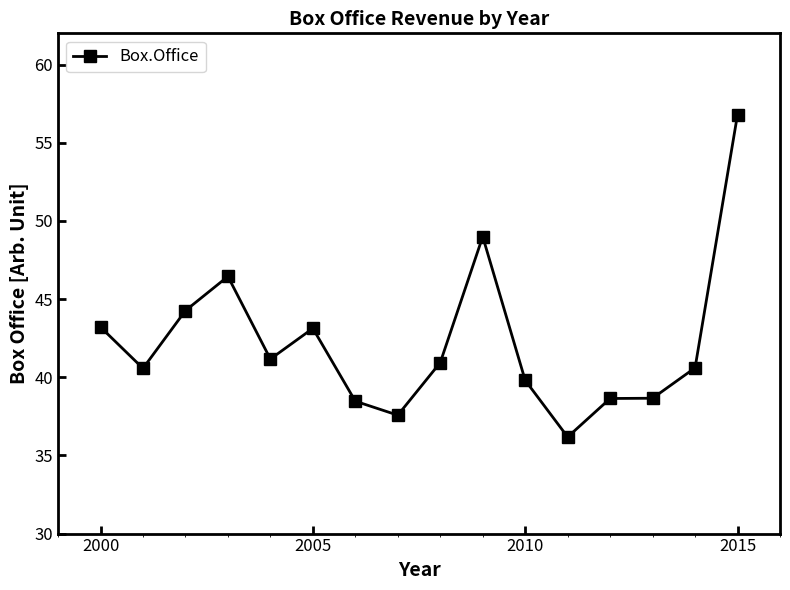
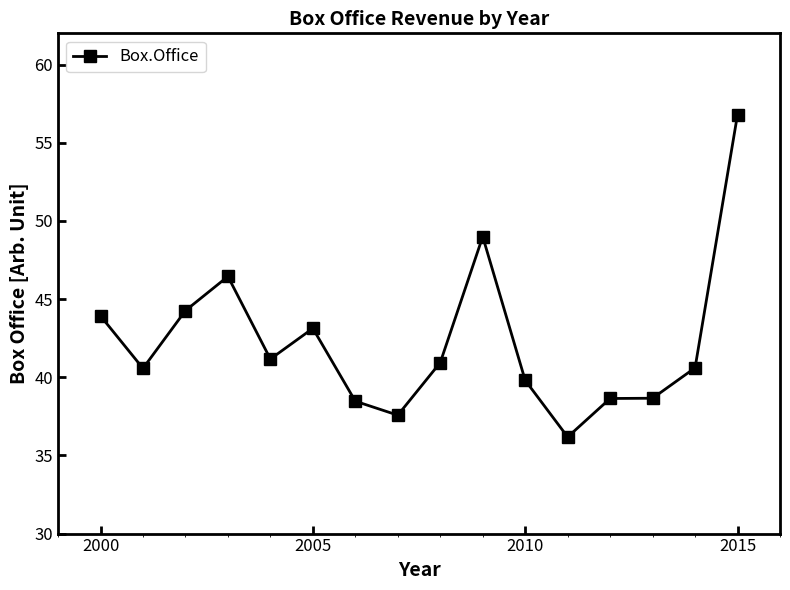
  {
-   "2000": 43.2,
+   "2000": 43.9,
    "2005": 43.1,
    "2010": 39.8,
    "2015": 56.8
  }
